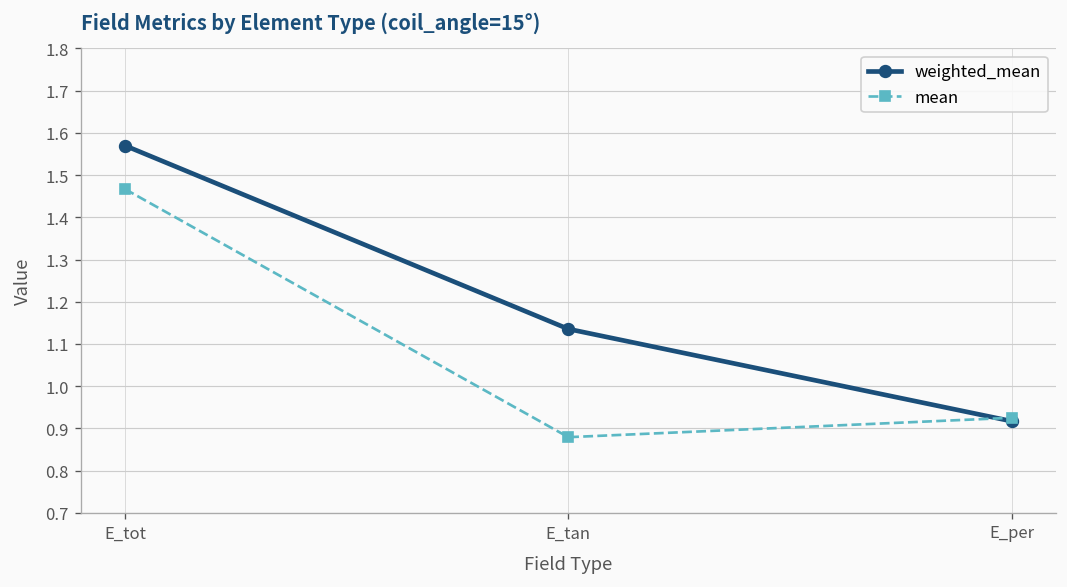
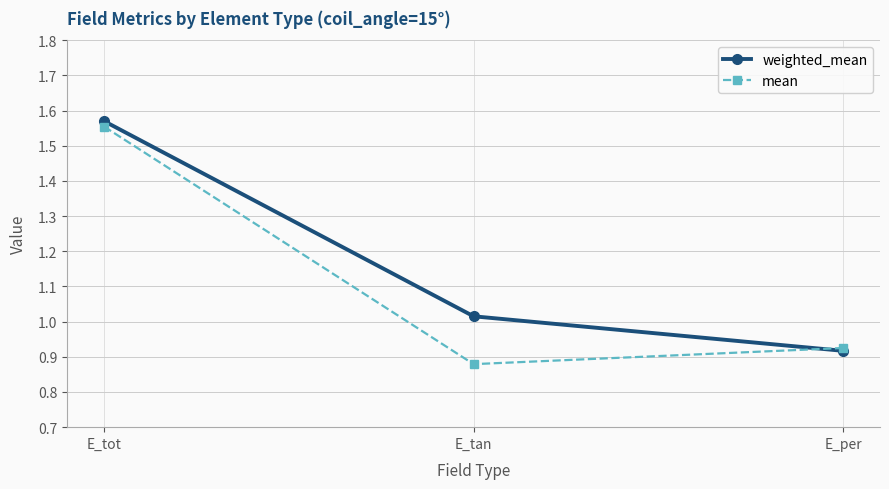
  {
    "weighted_mean": {
      "E_tot": 1.57,
-     "E_tan": 1.14,
+     "E_tan": 1.02,
      "E_per": 0.92
    },
    "mean": {
-     "E_tot": 1.47,
+     "E_tot": 1.55,
      "E_tan": 0.88,
      "E_per": 0.93
    }
  }
